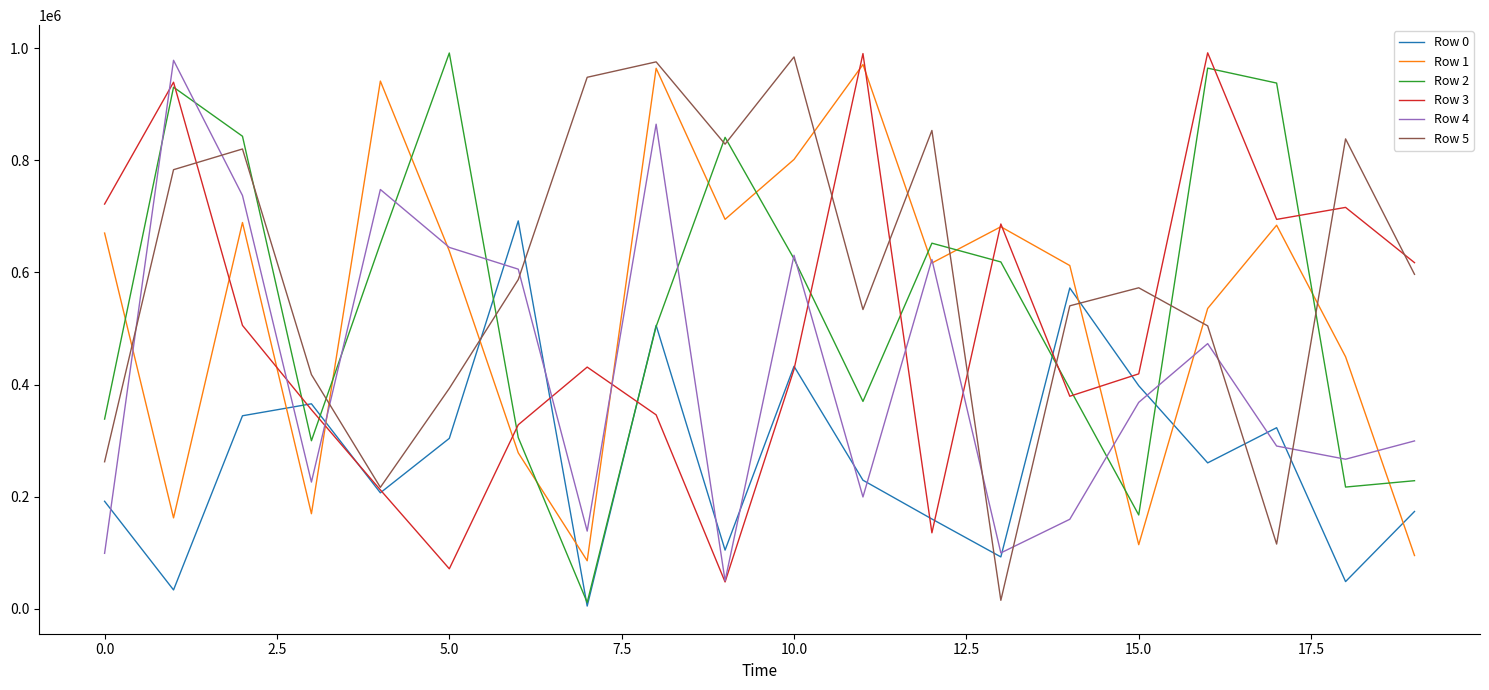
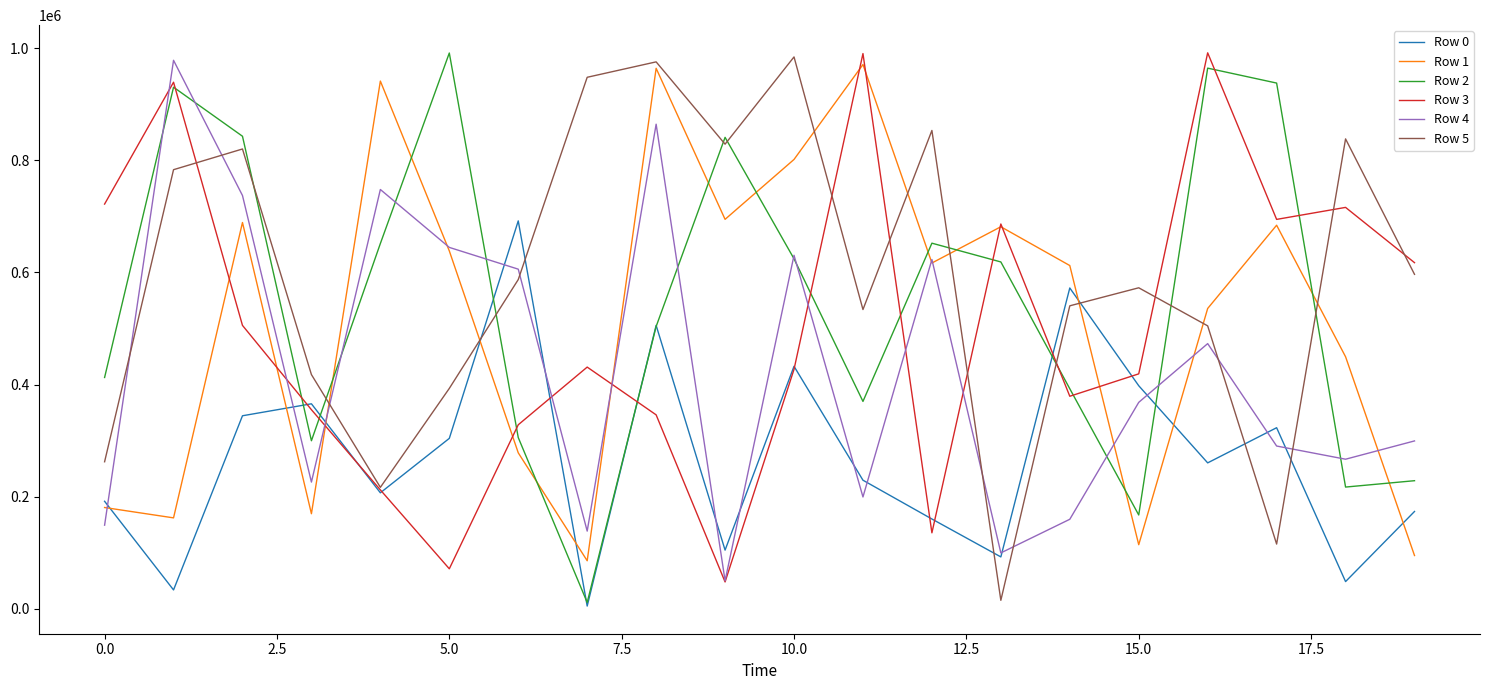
  {
    "Row 0": {
      "0.0": 190000,
      "5.0": 300000,
      "10.0": 430000,
      "15.0": 400000
    },
    "Row 1": {
-     "0.0": 670000,
+     "0.0": 180000,
      "5.0": 640000,
      "10.0": 800000,
      "15.0": 110000
    },
    "Row 2": {
-     "0.0": 340000,
+     "0.0": 410000,
      "5.0": 990000,
      "10.0": 620000,
      "15.0": 170000
    },
    "Row 3": {
      "0.0": 720000,
      "5.0": 70000,
      "10.0": 430000,
      "15.0": 420000
    },
    "Row 4": {
-     "0.0": 100000,
+     "0.0": 150000,
      "5.0": 640000,
      "10.0": 630000,
      "15.0": 370000
    },
    "Row 5": {
      "0.0": 260000,
      "5.0": 390000,
      "10.0": 980000,
      "15.0": 570000
    }
  }
